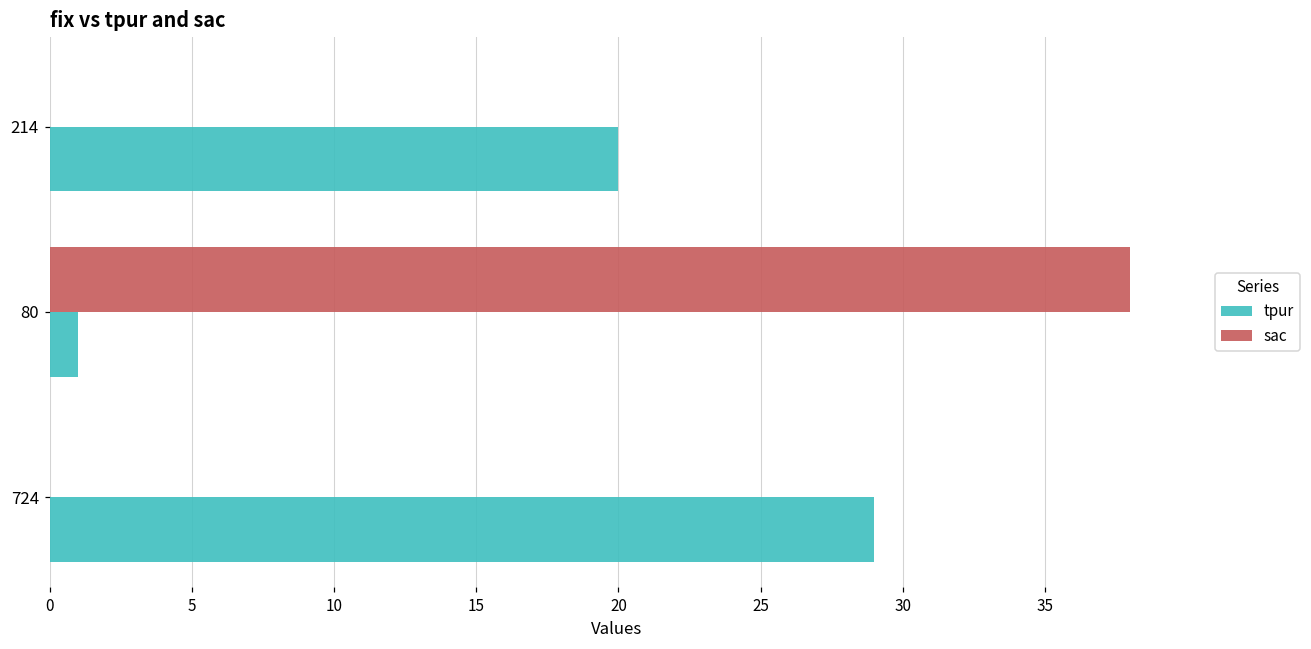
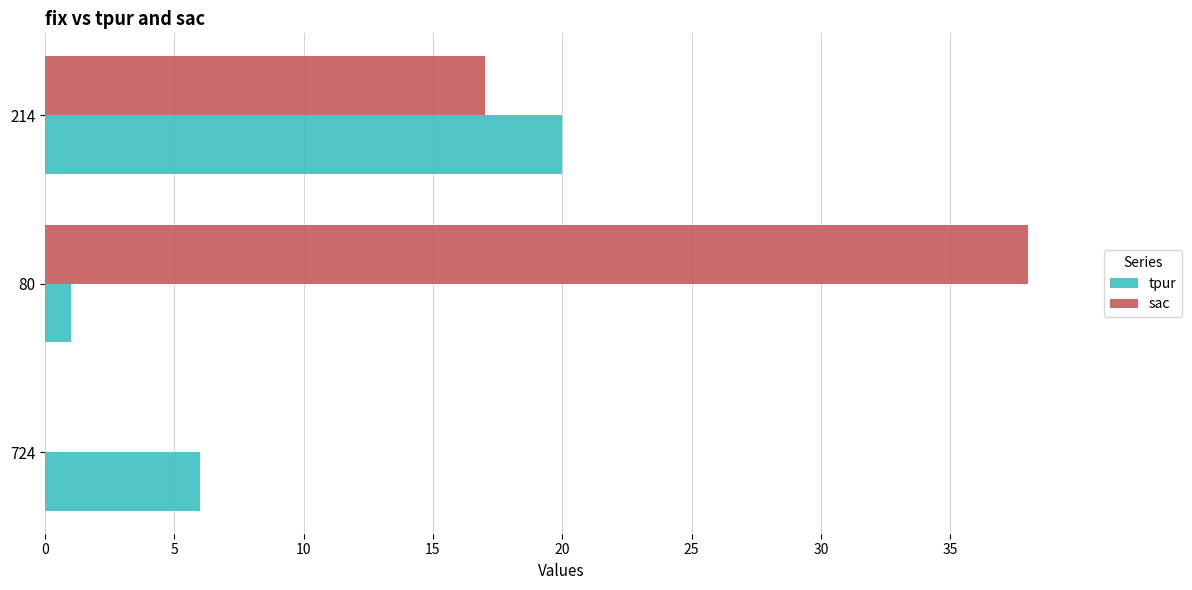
  {
    "tpur": {
      "214": 20,
      "80": 1,
-     "724": 29
+     "724": 6
    },
    "sac": {
-     "214": 0,
+     "214": 17,
      "80": 38,
      "724": 0
    }
  }
